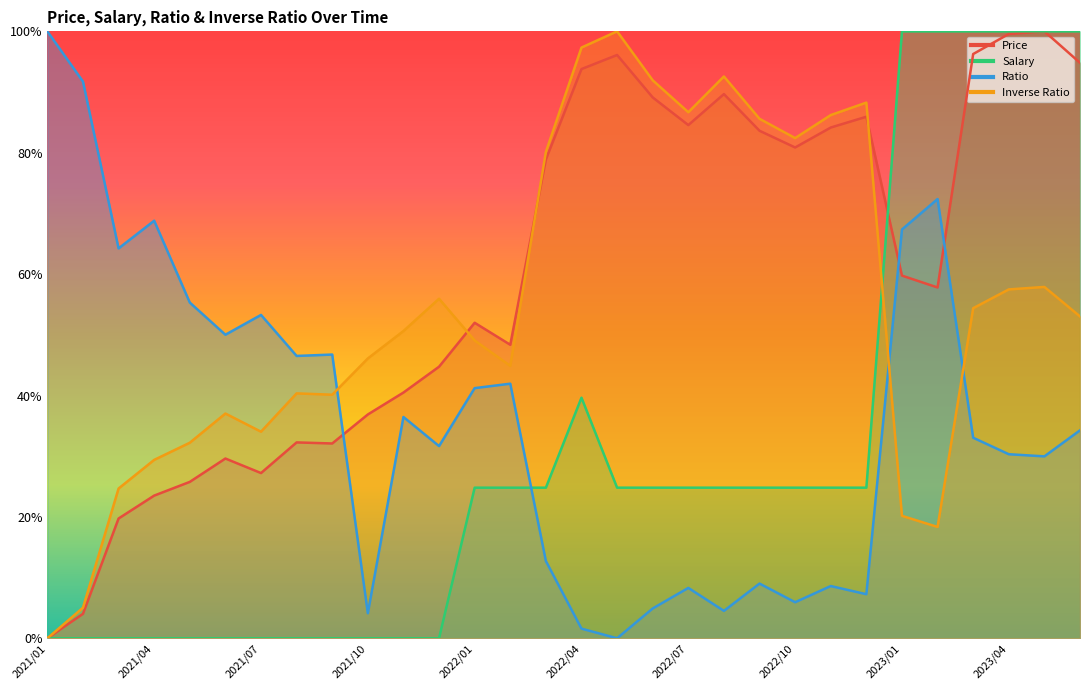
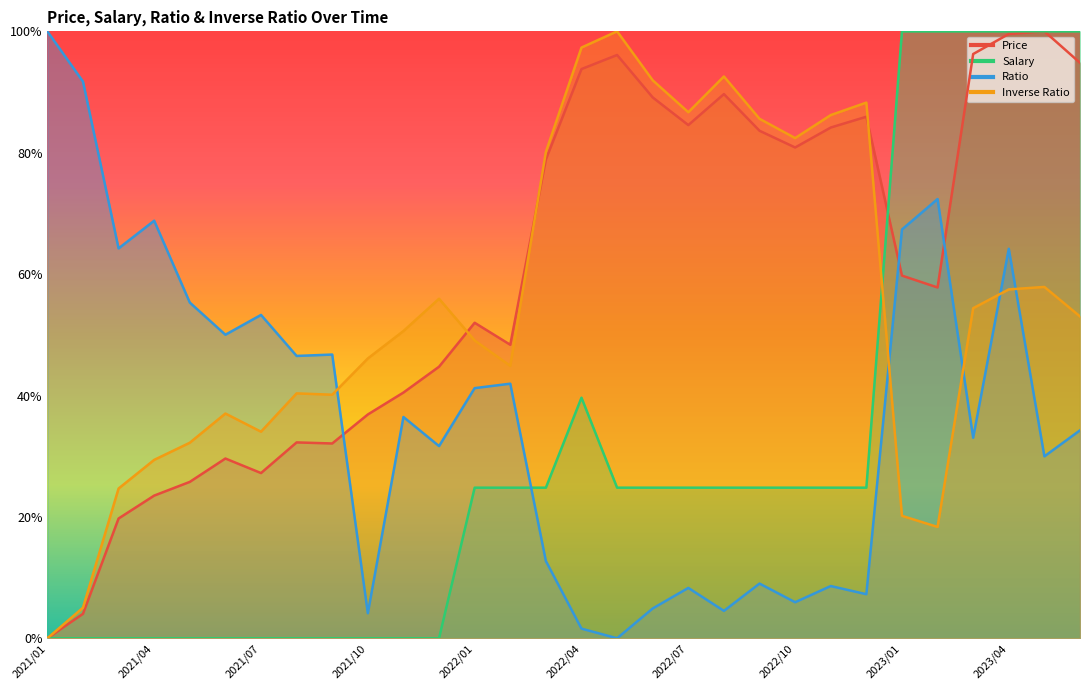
  {
    "Salary": {
      "2021/04": "0%",
      "2021/07": "0%",
      "2021/10": "0%",
      "2022/01": "25%",
      "2022/04": "40%",
      "2022/07": "25%",
      "2022/10": "25%",
      "2023/01": "100%",
      "2023/04": "100%"
    },
    "Ratio": {
      "2021/01": "100%",
      "2021/04": "69%",
      "2021/07": "53%",
      "2021/10": "4%",
      "2022/01": "41%",
      "2022/04": "2%",
      "2022/07": "8%",
      "2022/10": "6%",
      "2023/01": "67%",
-     "2023/04": "30%"
+     "2023/04": "64%"
    }
  }
